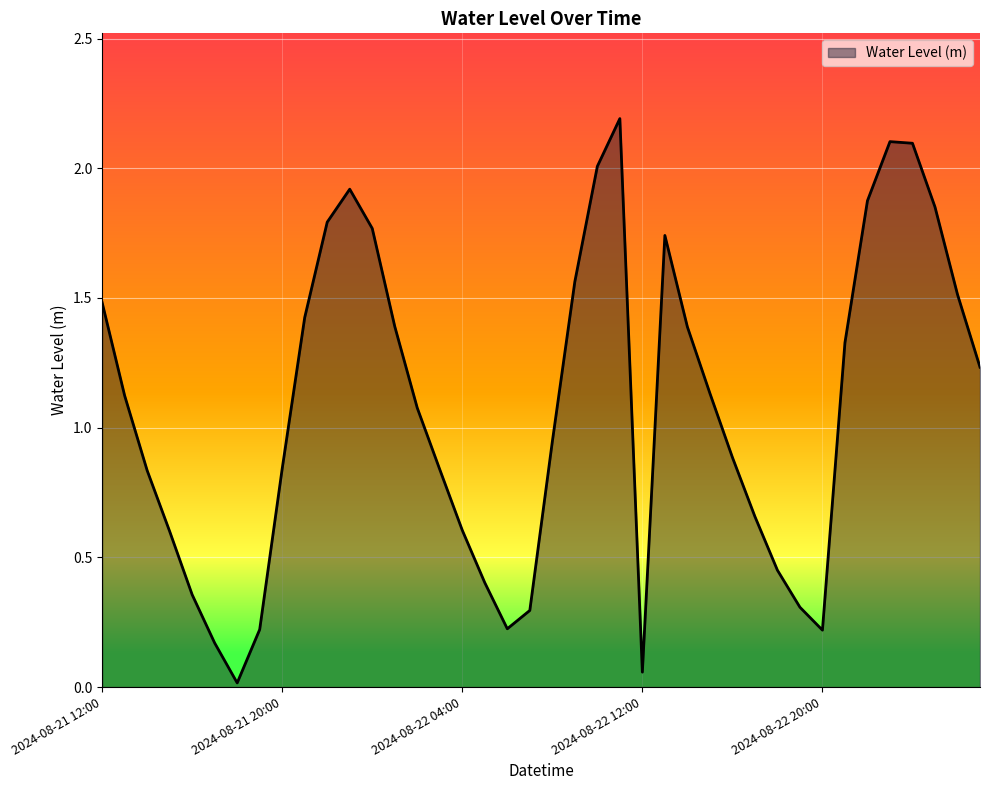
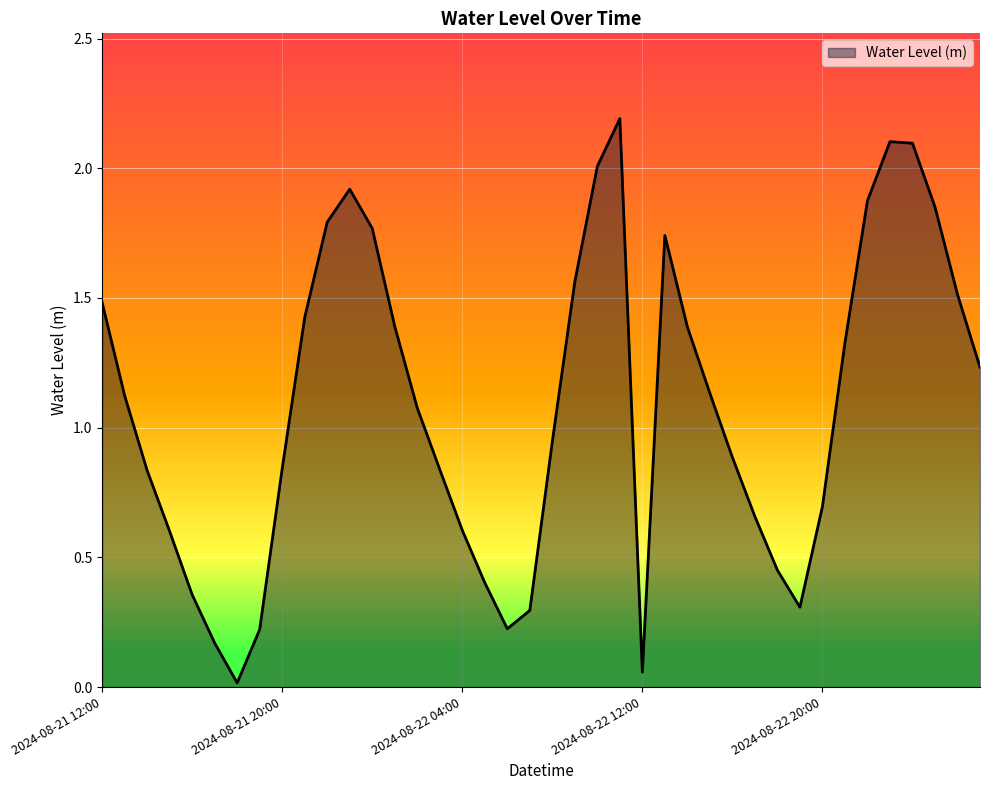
  {
    "2024-08-21 12:00": 1.48,
    "2024-08-21 20:00": 0.84,
    "2024-08-22 04:00": 0.60,
    "2024-08-22 12:00": 0.06,
-   "2024-08-22 20:00": 0.22
+   "2024-08-22 20:00": 0.70
  }
